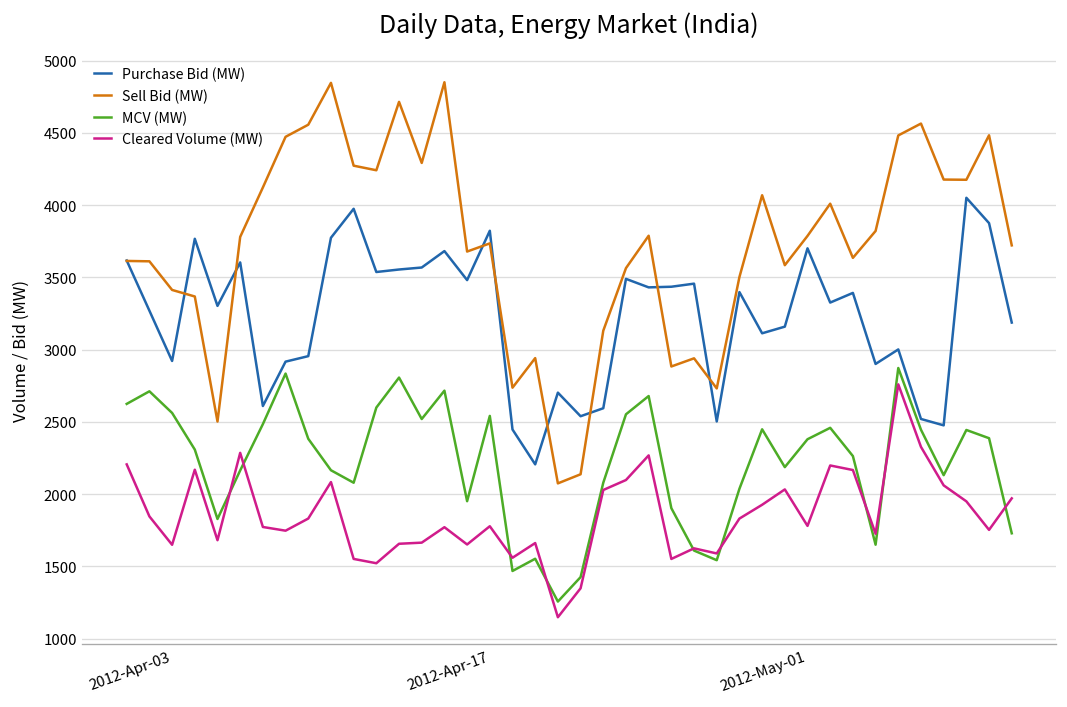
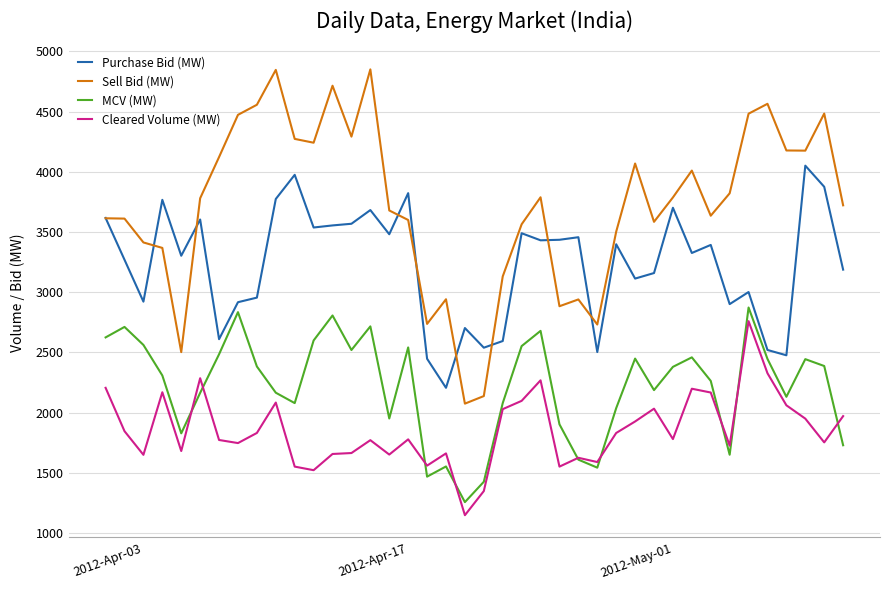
  {
    "Purchase Bid (MW)": {
      "2012-Apr-03": 2920,
      "2012-Apr-17": 3820,
      "2012-May-01": 3700
    },
    "Sell Bid (MW)": {
      "2012-Apr-03": 3410,
-     "2012-Apr-17": 3740,
+     "2012-Apr-17": 3600,
      "2012-May-01": 3790
    },
    "MCV (MW)": {
      "2012-Apr-03": 2560,
      "2012-Apr-17": 2540,
      "2012-May-01": 2380
    },
    "Cleared Volume (MW)": {
      "2012-Apr-03": 1650,
      "2012-Apr-17": 1780,
      "2012-May-01": 1780
    }
  }
